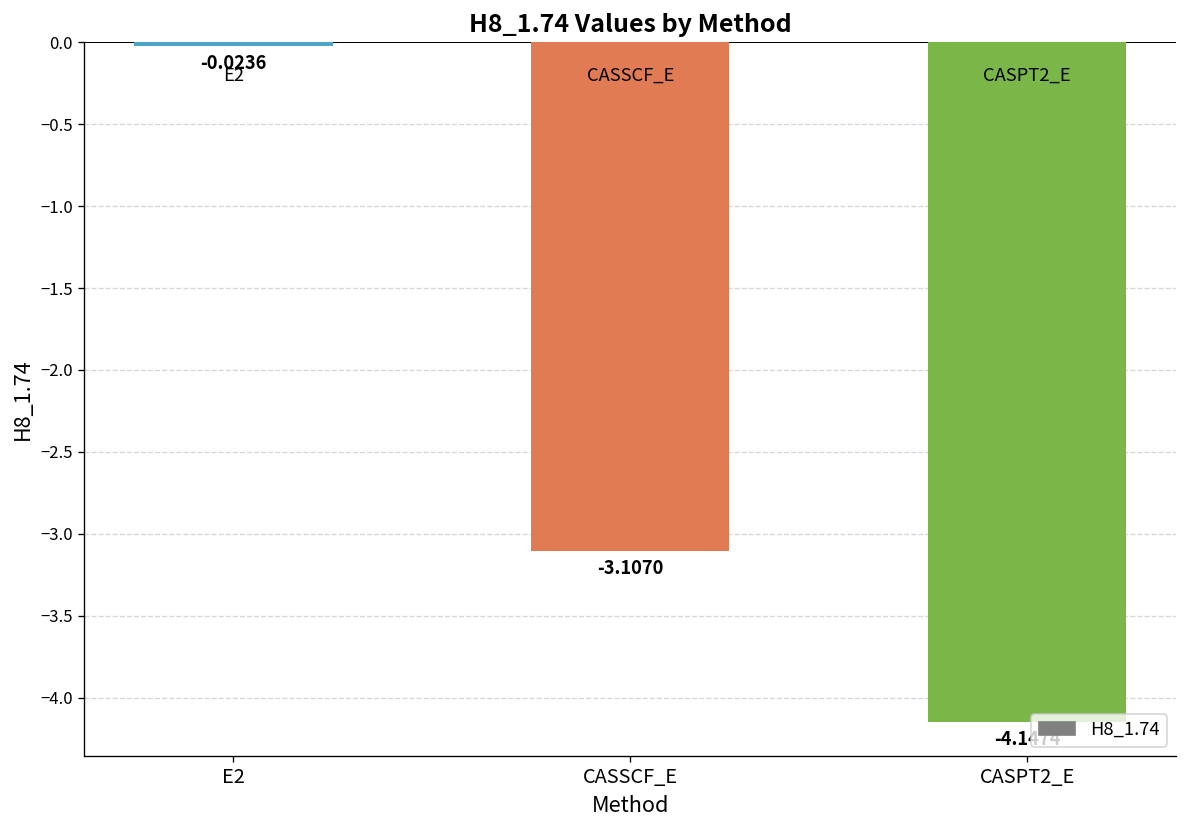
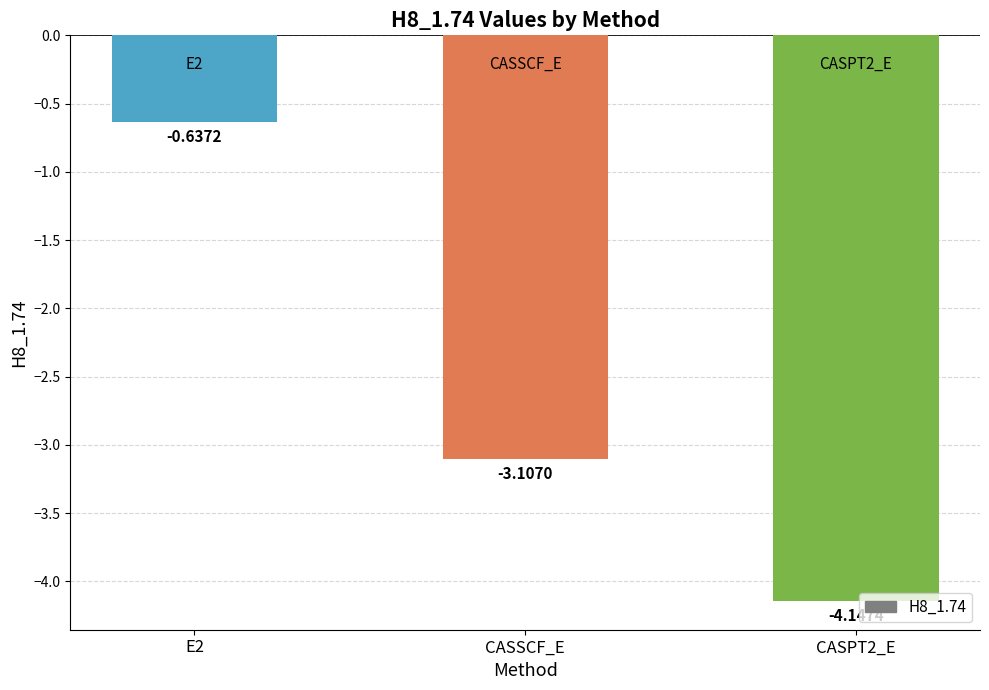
  {
-   "E2": -0.0236,
+   "E2": -0.6372,
    "CASSCF_E": -3.1070
  }
